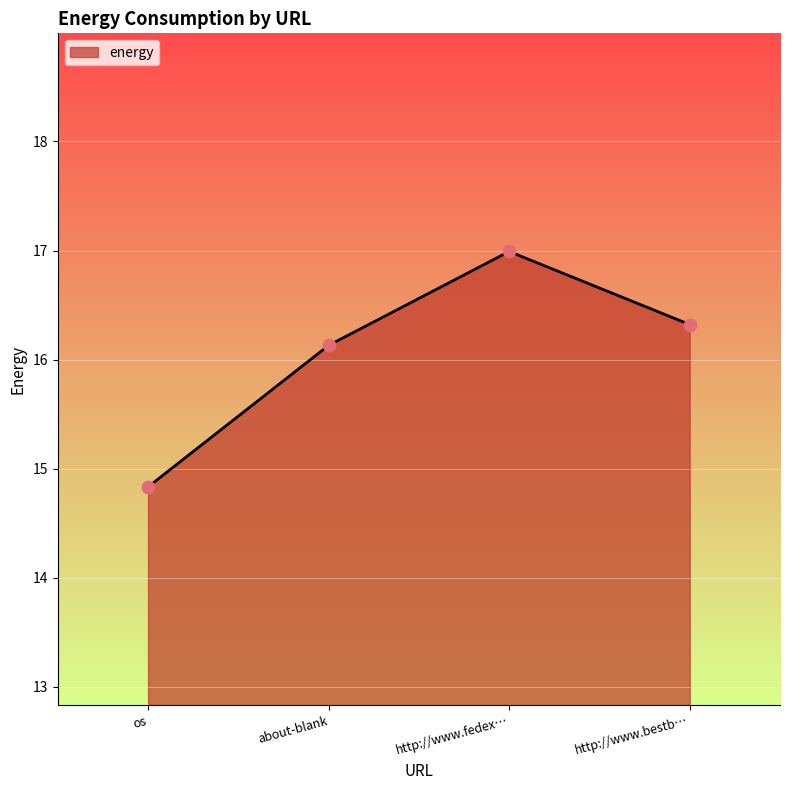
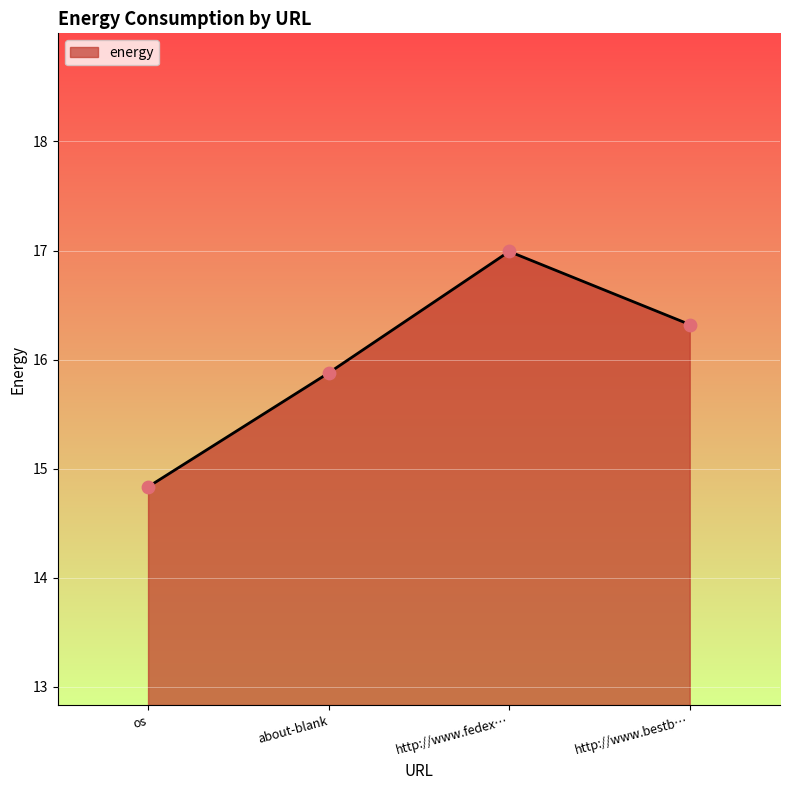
  {
    "os": 14.83,
-   "about-blank": 16.13,
+   "about-blank": 15.88,
    "http://www.fedex…": 16.99,
    "http://www.bestb…": 16.32
  }
